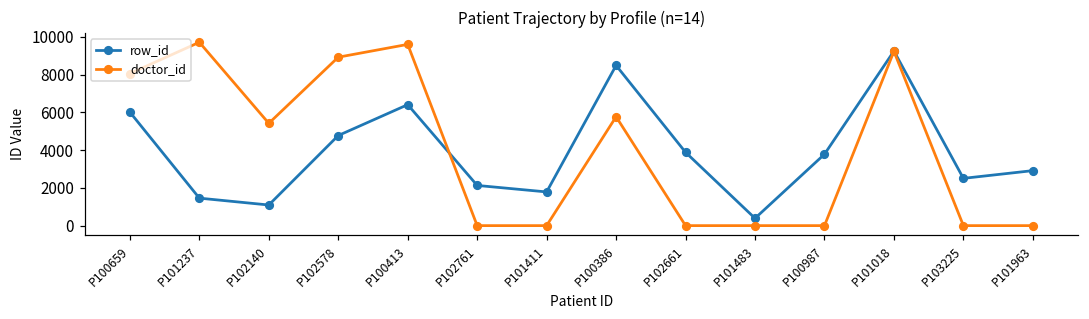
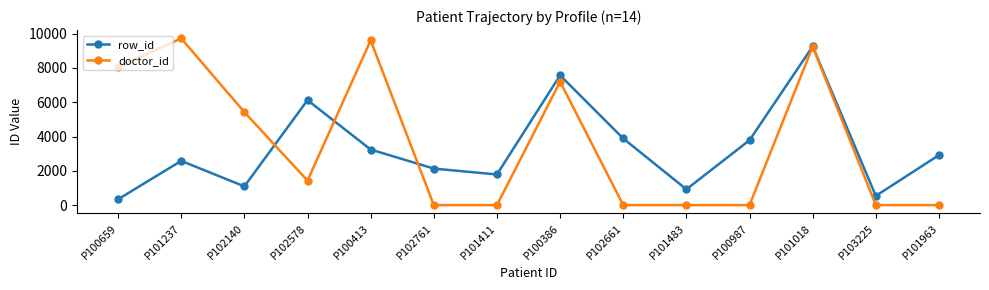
  {
    "row_id": {
-     "P100659": 6000,
-     "P101237": 1500,
+     "P100659": 300,
+     "P101237": 2600,
      "P102140": 1100,
-     "P102578": 4800,
-     "P100413": 6400,
+     "P102578": 6100,
+     "P100413": 3200,
      "P102761": 2100,
      "P101411": 1800,
-     "P100386": 8500,
+     "P100386": 7600,
      "P102661": 3900,
-     "P101483": 400,
+     "P101483": 900,
      "P100987": 3800,
-     "P103225": 2500,
+     "P103225": 500,
      "P101963": 2900
    },
    "doctor_id": {
      "P101237": 9700,
      "P102140": 5400,
-     "P102578": 8900,
+     "P102578": 1400,
      "P100413": 9600,
      "P102761": 0,
      "P101411": 0,
-     "P100386": 5800,
+     "P100386": 7200,
      "P102661": 0,
      "P101483": 0,
      "P100987": 0,
      "P103225": 0,
      "P101963": 0
    }
  }
